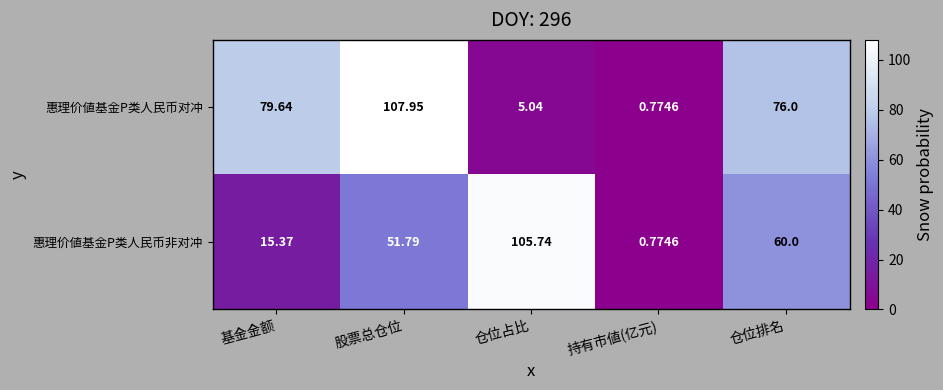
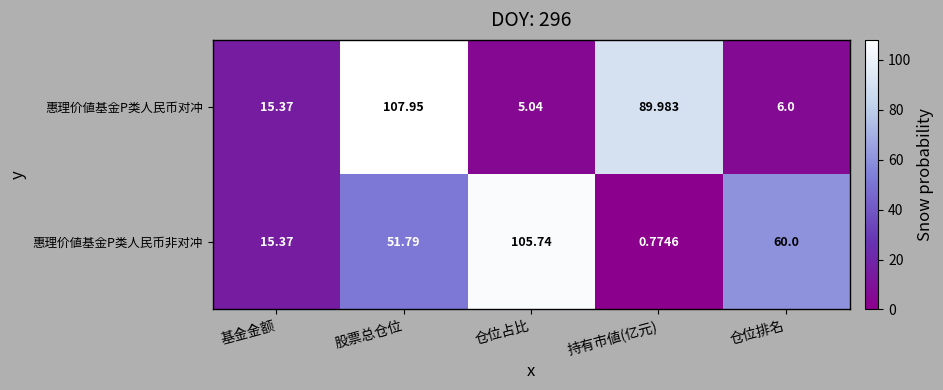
  {
    "惠理价値基金P类人民币对冲": {
-     "基金金额": 79.64,
+     "基金金额": 15.37,
      "股票总仓位": 107.95,
      "仓位占比": 5.04,
-     "持有市値(亿元)": 0.7746,
-     "仓位排名": 76.0
+     "持有市値(亿元)": 89.983,
+     "仓位排名": 6.0
    },
    "惠理价値基金P类人民币非对冲": {
      "基金金额": 15.37,
      "股票总仓位": 51.79,
      "仓位占比": 105.74,
      "持有市値(亿元)": 0.7746,
      "仓位排名": 60.0
    }
  }
